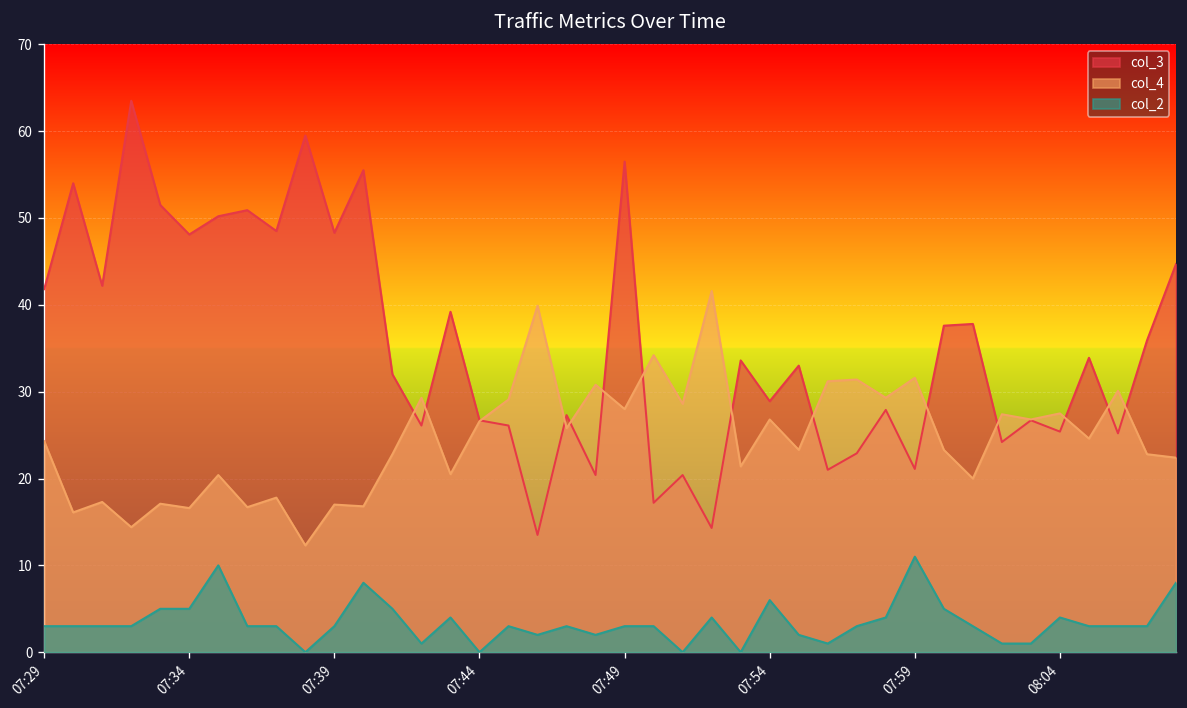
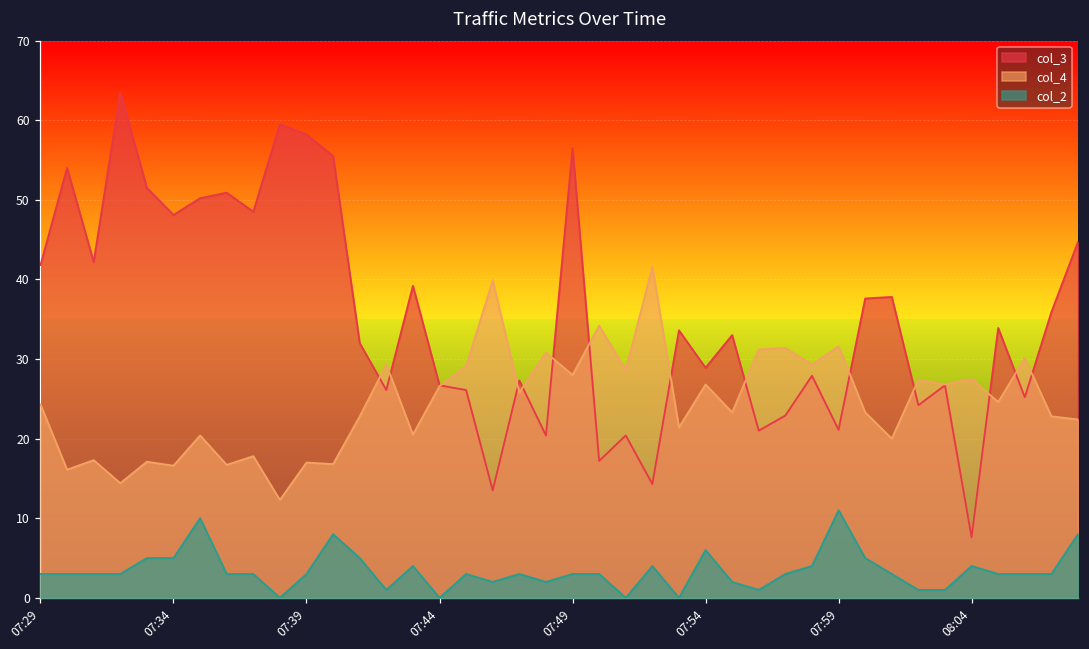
  {
    "col_3": {
      "07:29": 42,
      "07:34": 48,
-     "07:39": 48,
+     "07:39": 58,
      "07:49": 57,
      "07:54": 29,
      "07:59": 21,
-     "08:04": 25
+     "08:04": 8
    },
    "col_4": {
      "07:29": 24,
      "07:34": 17,
      "07:39": 17,
      "07:49": 28,
      "07:54": 27,
      "07:59": 32,
      "08:04": 28
    },
    "col_2": {
      "07:29": 3,
      "07:34": 5,
      "07:39": 3,
      "07:44": 0,
      "07:49": 3,
      "07:54": 6,
      "07:59": 11,
      "08:04": 4
    }
  }
